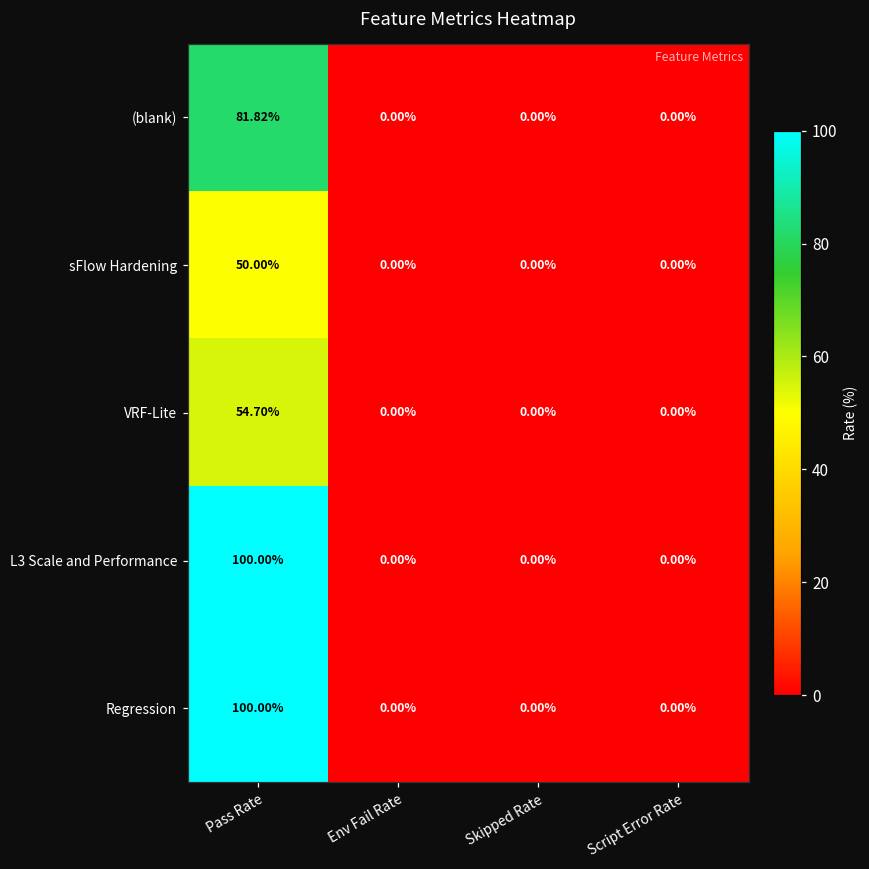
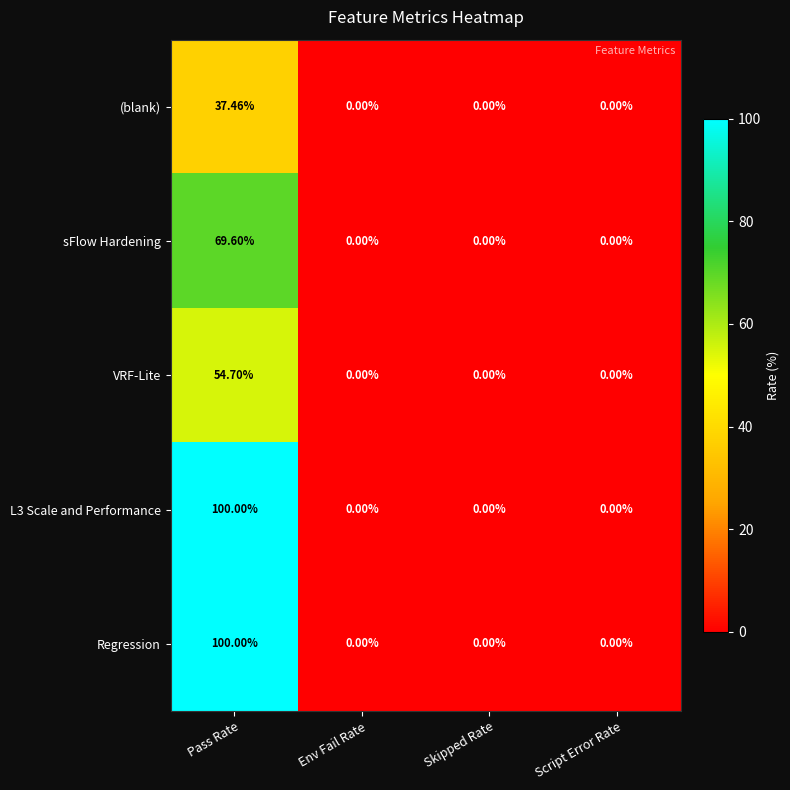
  {
    "(blank)": {
-     "Pass Rate": "81.82%",
+     "Pass Rate": "37.46%",
      "Env Fail Rate": "0.00%",
      "Skipped Rate": "0.00%"
    },
    "sFlow Hardening": {
-     "Pass Rate": "50.00%",
+     "Pass Rate": "69.60%",
      "Env Fail Rate": "0.00%",
      "Skipped Rate": "0.00%",
      "Script Error Rate": "0.00%"
    },
    "VRF-Lite": {
      "Pass Rate": "54.70%",
      "Env Fail Rate": "0.00%",
      "Skipped Rate": "0.00%",
      "Script Error Rate": "0.00%"
    },
    "L3 Scale and Performance": {
      "Pass Rate": "100.00%",
      "Env Fail Rate": "0.00%",
      "Skipped Rate": "0.00%",
      "Script Error Rate": "0.00%"
    },
    "Regression": {
      "Pass Rate": "100.00%",
      "Env Fail Rate": "0.00%",
      "Skipped Rate": "0.00%",
      "Script Error Rate": "0.00%"
    }
  }
